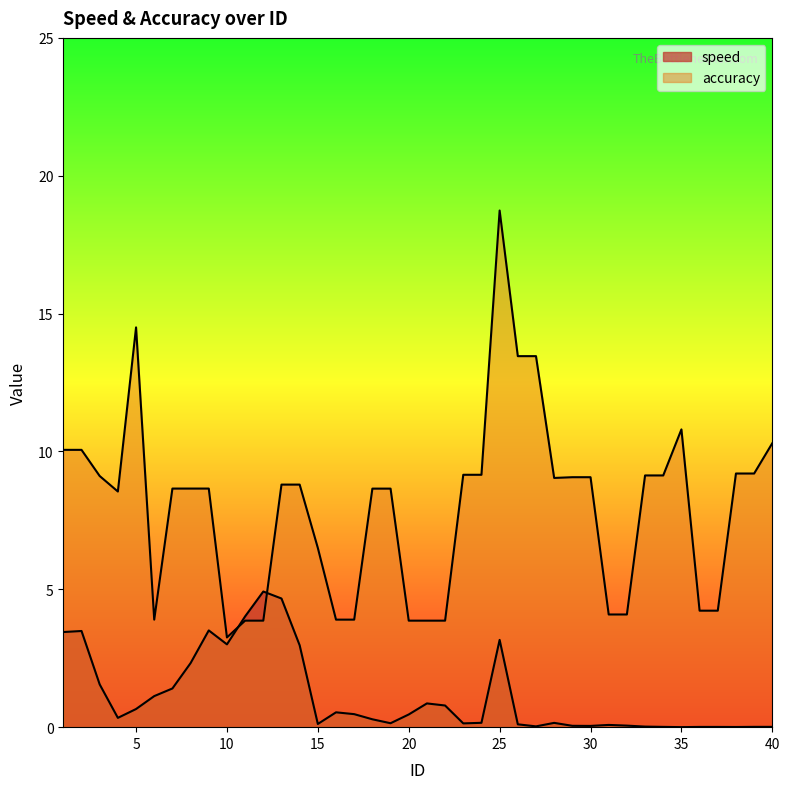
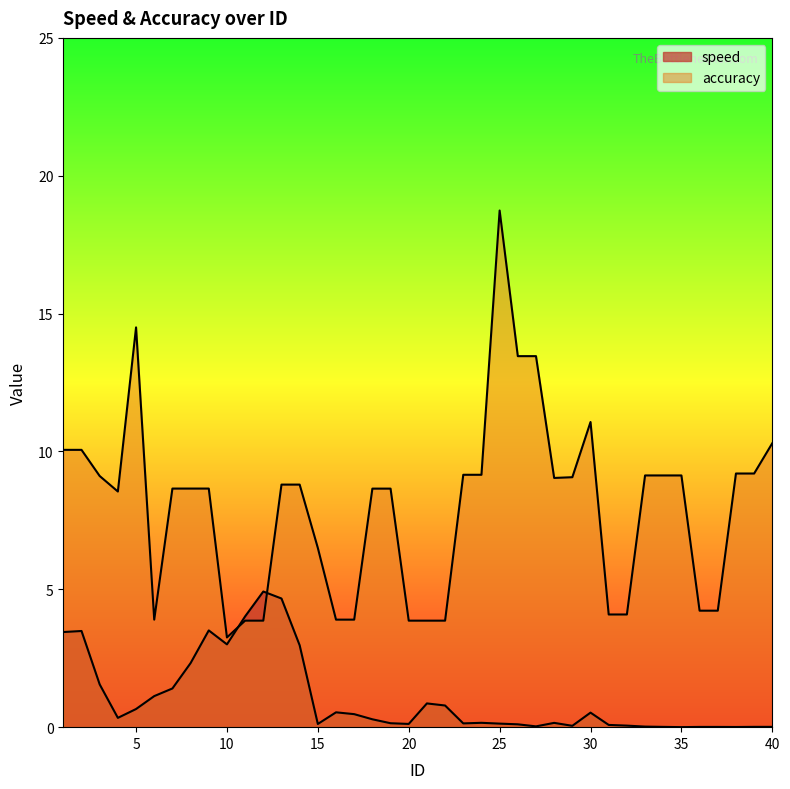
  {
    "speed": {
      "5": 0.7,
      "10": 3.0,
      "15": 0.1,
-     "20": 0.5,
-     "25": 3.2,
-     "30": 0.0,
+     "20": 0.1,
+     "25": 0.1,
+     "30": 0.5,
      "35": 0.0,
      "40": 0.0
    },
    "accuracy": {
      "5": 14.5,
      "10": 3.3,
      "15": 6.5,
      "20": 3.9,
      "25": 18.7,
-     "30": 9.1,
-     "35": 10.8,
+     "30": 11.1,
+     "35": 9.1,
      "40": 10.3
    }
  }
